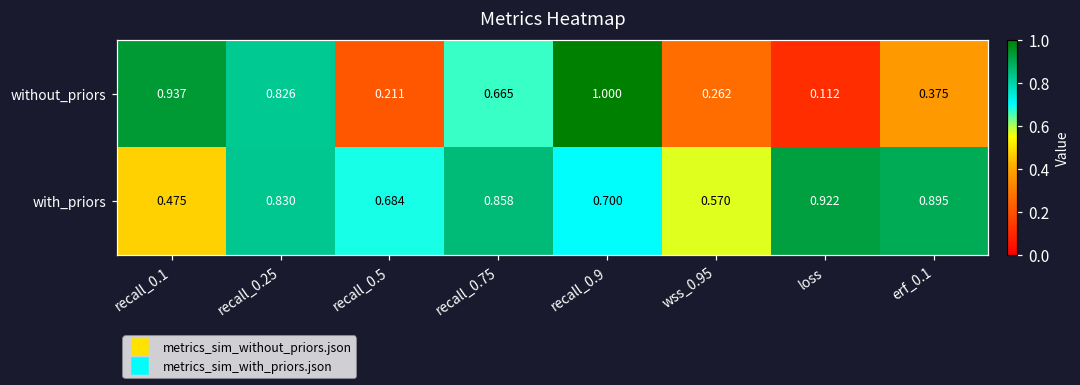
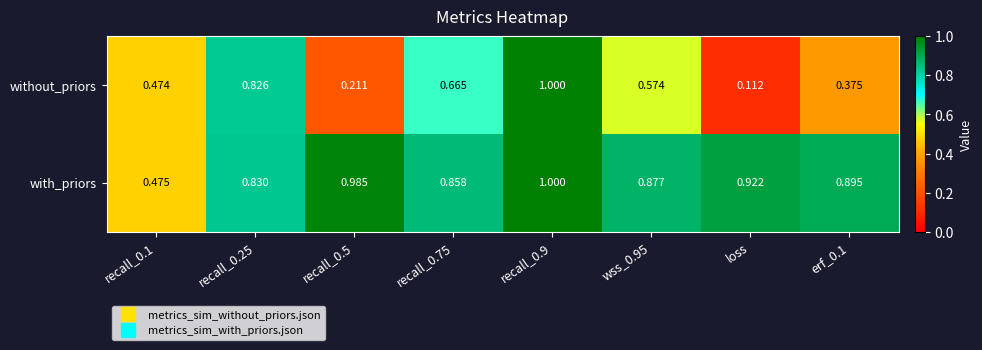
  {
    "without_priors": {
-     "recall_0.1": 0.937,
+     "recall_0.1": 0.474,
      "recall_0.25": 0.826,
      "recall_0.5": 0.211,
      "recall_0.75": 0.665,
      "recall_0.9": 1.000,
-     "wss_0.95": 0.262,
+     "wss_0.95": 0.574,
      "loss": 0.112,
      "erf_0.1": 0.375
    },
    "with_priors": {
      "recall_0.1": 0.475,
      "recall_0.25": 0.830,
-     "recall_0.5": 0.684,
+     "recall_0.5": 0.985,
      "recall_0.75": 0.858,
-     "recall_0.9": 0.700,
-     "wss_0.95": 0.570,
+     "recall_0.9": 1.000,
+     "wss_0.95": 0.877,
      "loss": 0.922,
      "erf_0.1": 0.895
    }
  }
